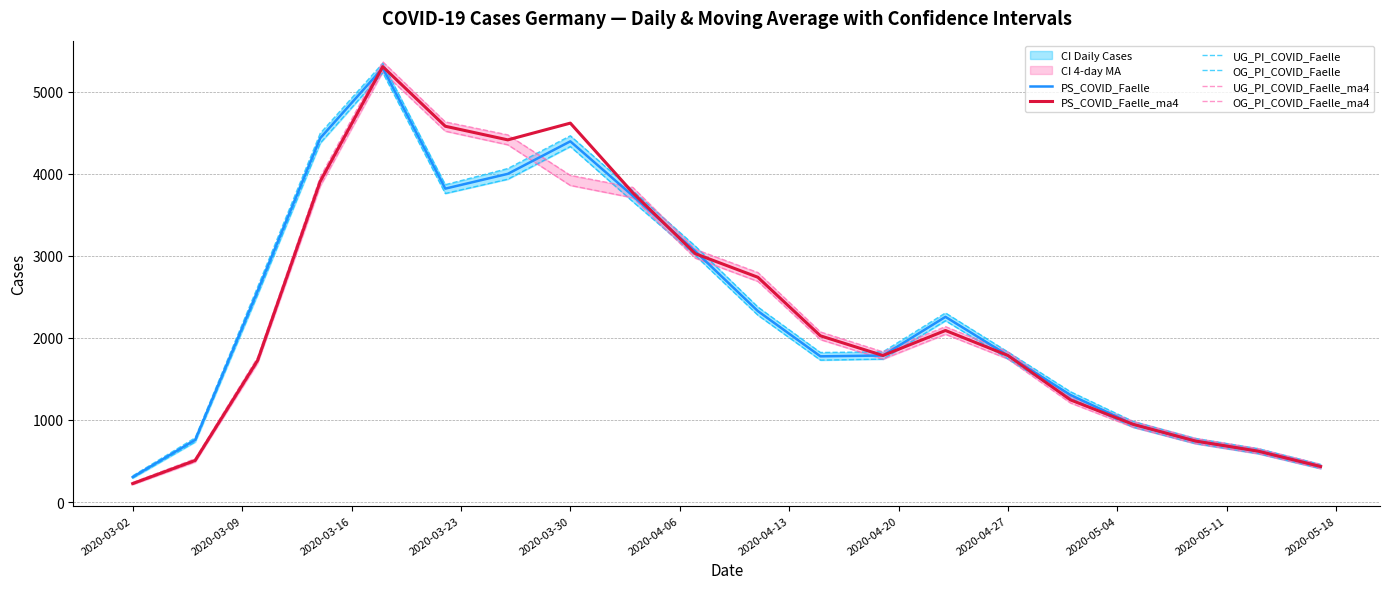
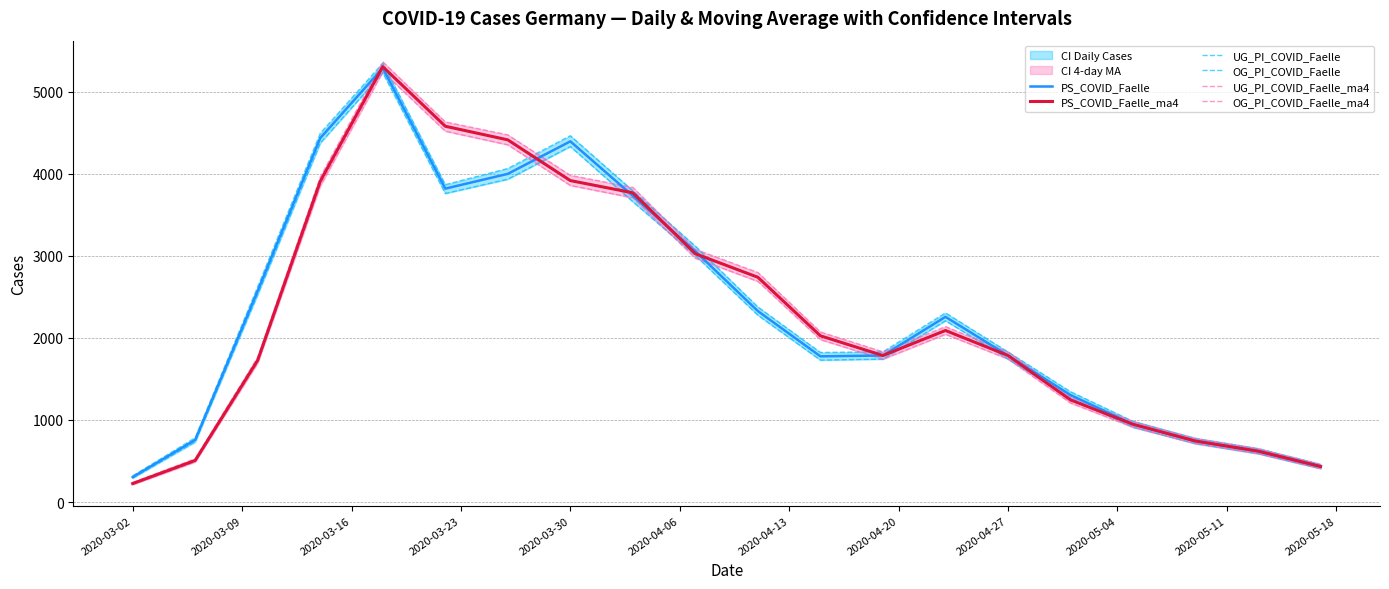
  {
    "PS_COVID_Faelle_ma4": {
-     "2020-03-30": 4600
+     "2020-03-30": 3900
    }
  }
